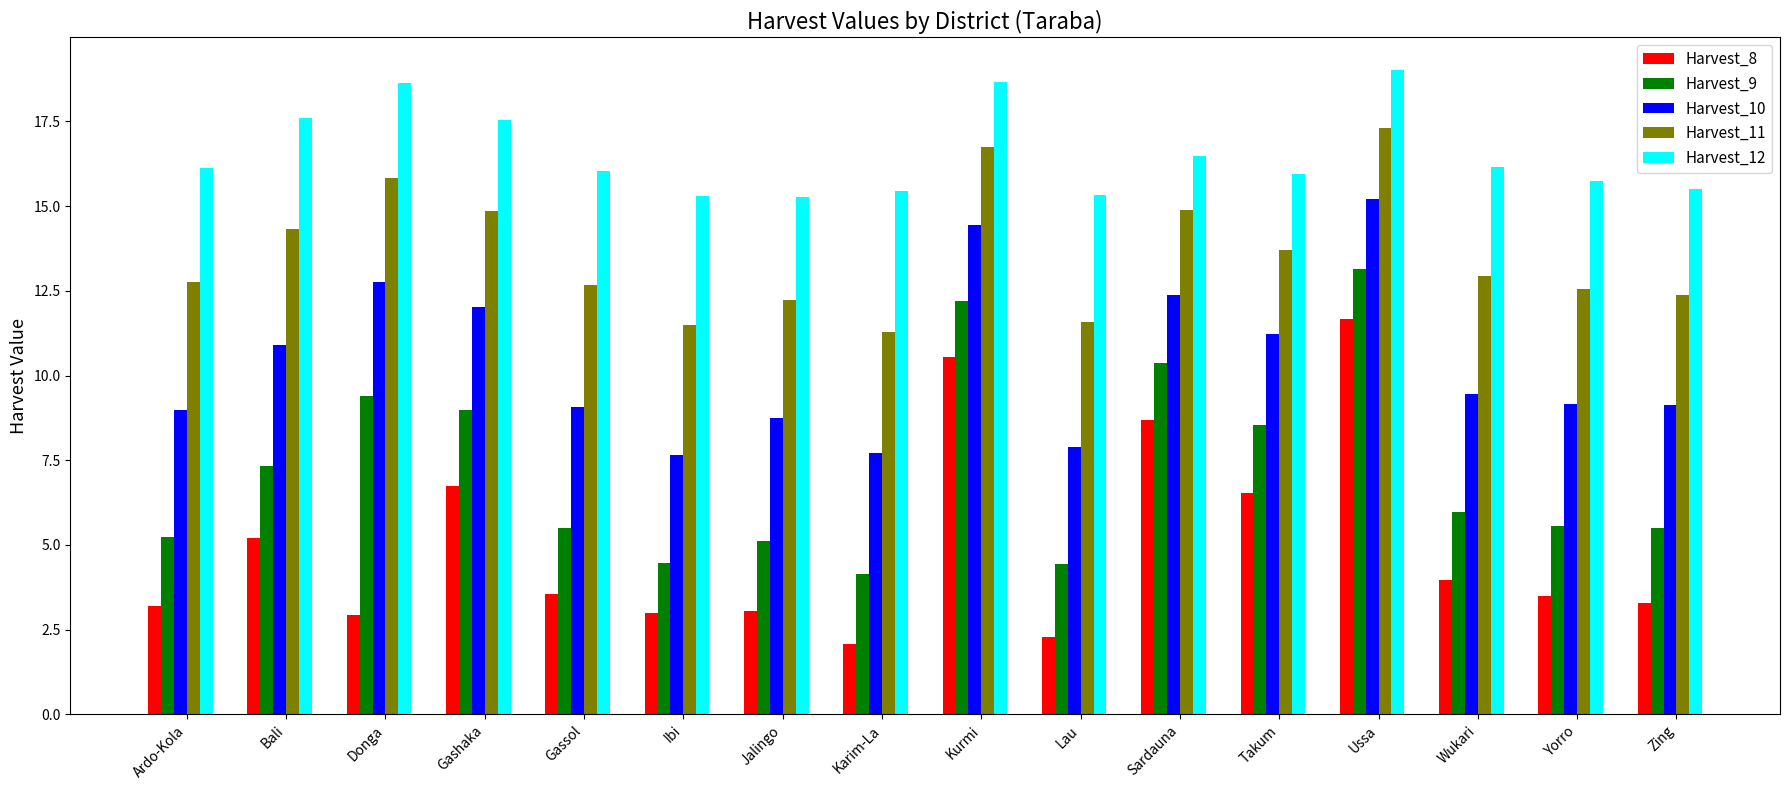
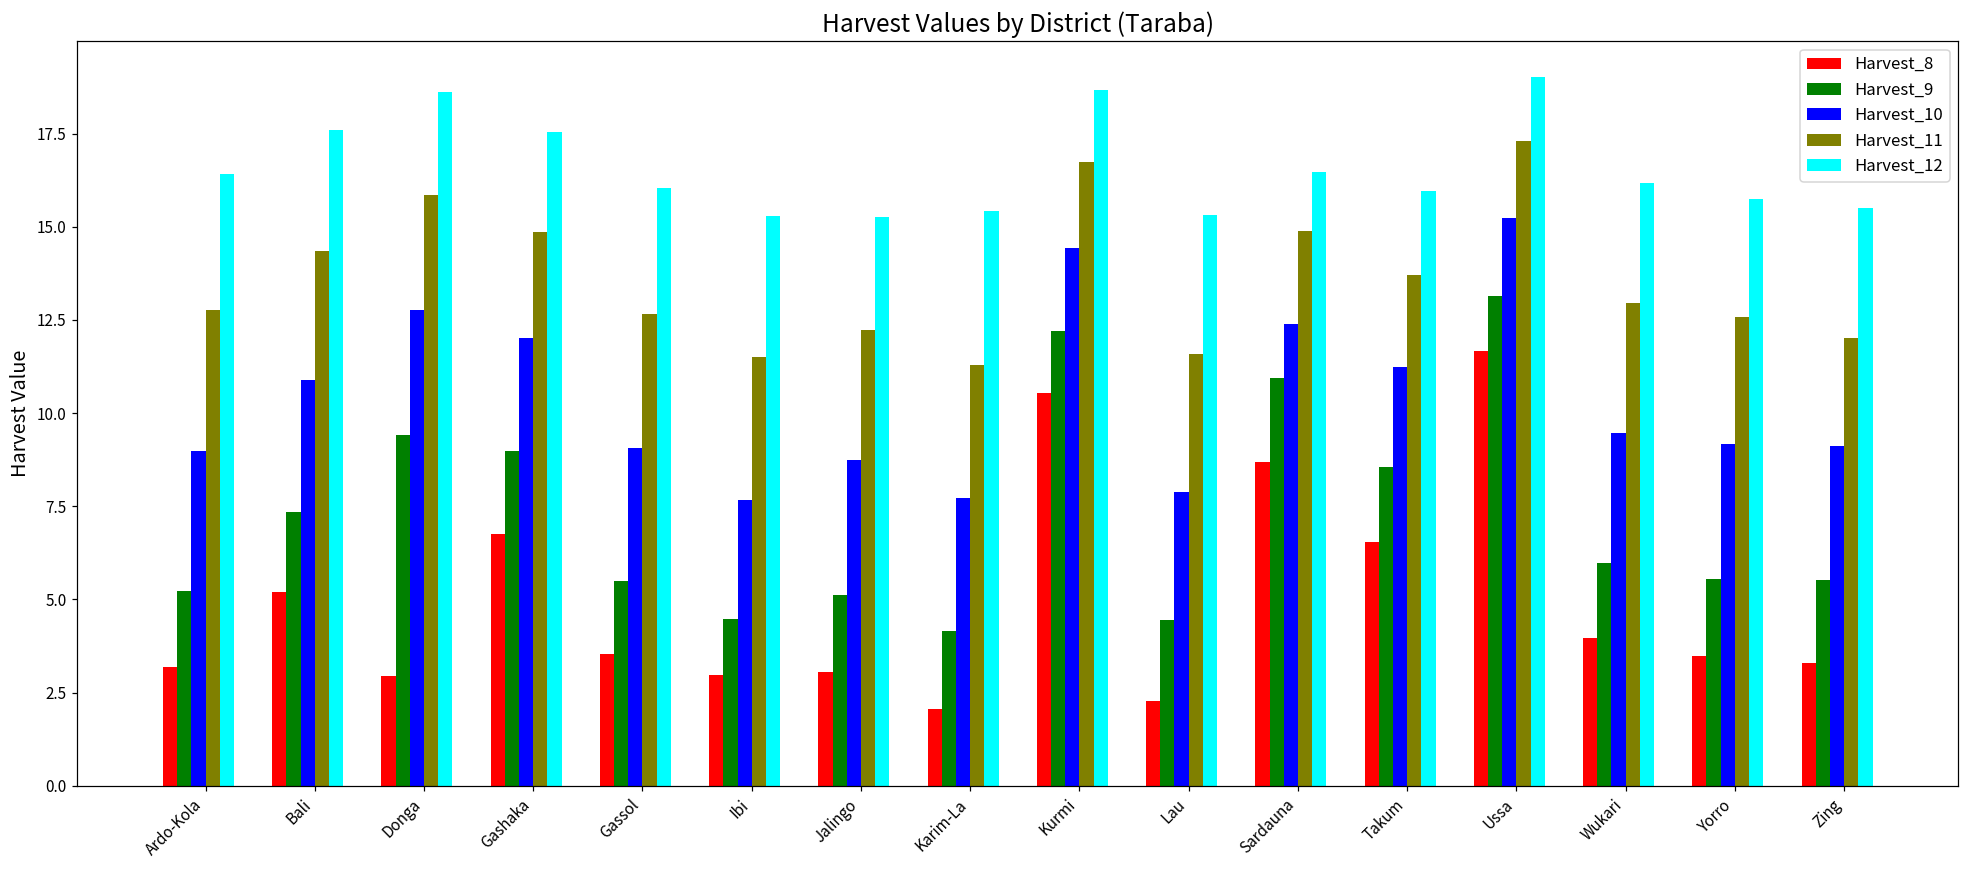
  {
    "Harvest_8": {
      "Ardo-Kola": 3.2,
      "Bali": 5.2,
      "Donga": 2.9,
      "Gashaka": 6.8,
      "Gassol": 3.5,
      "Ibi": 3.0,
      "Jalingo": 3.1,
      "Karim-La": 2.1,
      "Kurmi": 10.5,
      "Lau": 2.3,
      "Sardauna": 8.7,
      "Takum": 6.5,
      "Ussa": 11.7,
      "Wukari": 4.0,
      "Yorro": 3.5,
      "Zing": 3.3
    },
    "Harvest_9": {
      "Ardo-Kola": 5.2,
      "Bali": 7.3,
      "Donga": 9.4,
      "Gashaka": 9.0,
      "Gassol": 5.5,
      "Ibi": 4.5,
      "Jalingo": 5.1,
      "Karim-La": 4.2,
      "Kurmi": 12.2,
      "Lau": 4.4,
-     "Sardauna": 10.4,
+     "Sardauna": 10.9,
      "Takum": 8.5,
      "Ussa": 13.1,
      "Wukari": 6.0,
      "Yorro": 5.6,
      "Zing": 5.5
    },
    "Harvest_10": {
      "Ardo-Kola": 9.0,
      "Bali": 10.9,
      "Donga": 12.8,
      "Gashaka": 12.0,
      "Gassol": 9.1,
      "Ibi": 7.7,
      "Jalingo": 8.7,
      "Karim-La": 7.7,
      "Kurmi": 14.4,
      "Lau": 7.9,
      "Sardauna": 12.4,
      "Takum": 11.2,
      "Ussa": 15.2,
      "Wukari": 9.5,
      "Yorro": 9.2,
      "Zing": 9.1
    },
    "Harvest_11": {
      "Ardo-Kola": 12.8,
      "Bali": 14.3,
      "Donga": 15.8,
      "Gashaka": 14.9,
      "Gassol": 12.7,
      "Ibi": 11.5,
      "Jalingo": 12.2,
      "Karim-La": 11.3,
      "Kurmi": 16.7,
      "Lau": 11.6,
      "Sardauna": 14.9,
      "Takum": 13.7,
      "Ussa": 17.3,
      "Wukari": 13.0,
      "Yorro": 12.6,
-     "Zing": 12.4
+     "Zing": 12.0
    },
    "Harvest_12": {
-     "Ardo-Kola": 16.1,
+     "Ardo-Kola": 16.4,
      "Bali": 17.6,
      "Donga": 18.6,
      "Gashaka": 17.5,
      "Gassol": 16.0,
      "Ibi": 15.3,
      "Jalingo": 15.3,
      "Karim-La": 15.4,
      "Kurmi": 18.7,
      "Lau": 15.3,
      "Sardauna": 16.5,
      "Takum": 16.0,
      "Ussa": 19.0,
      "Wukari": 16.2,
      "Yorro": 15.7,
      "Zing": 15.5
    }
  }
